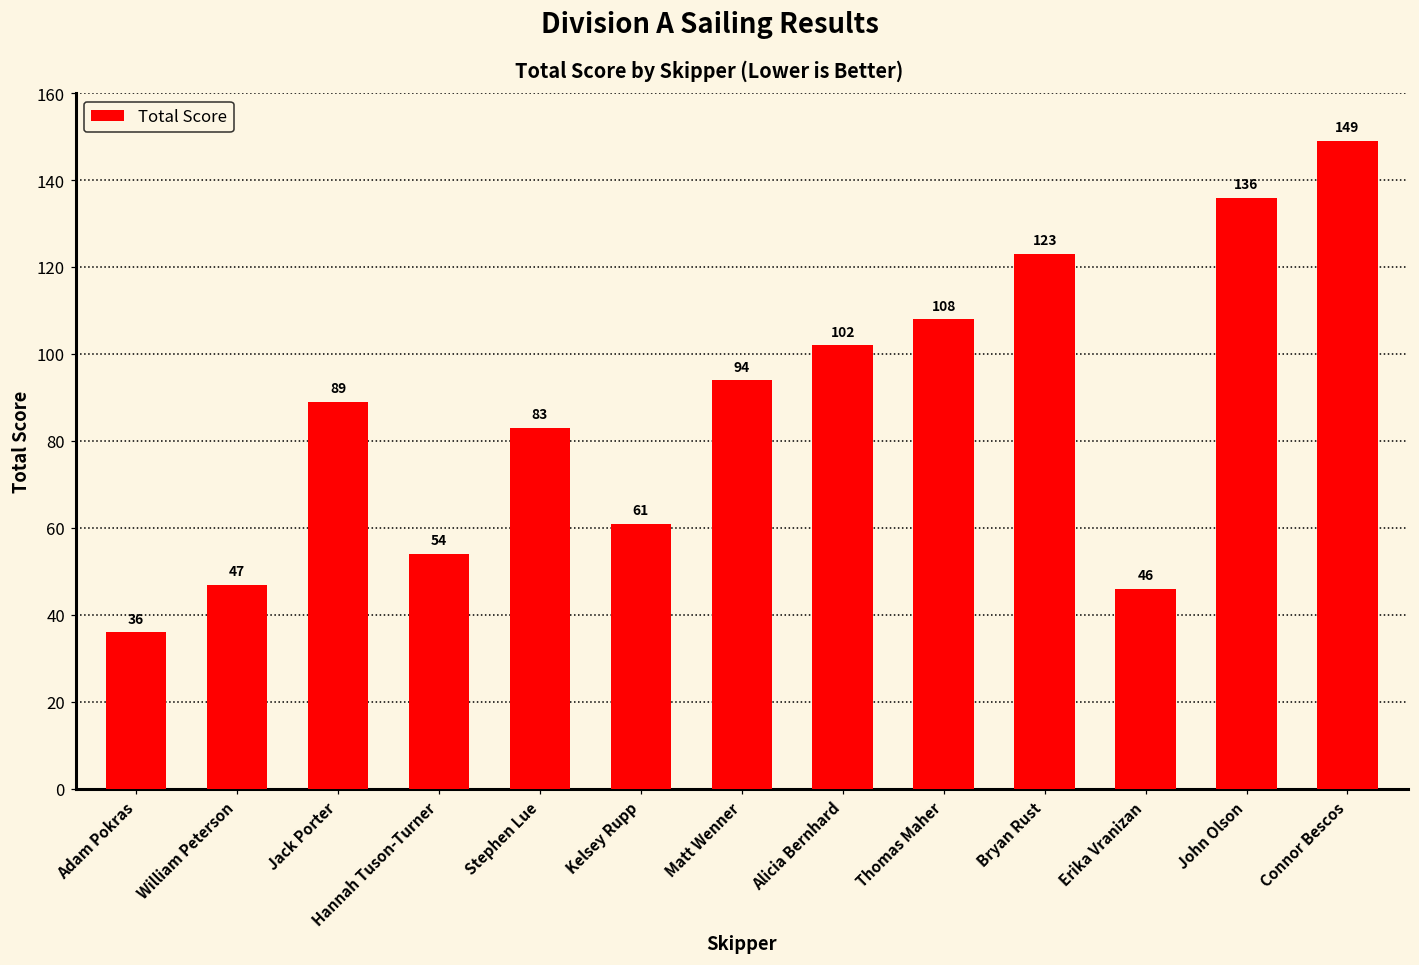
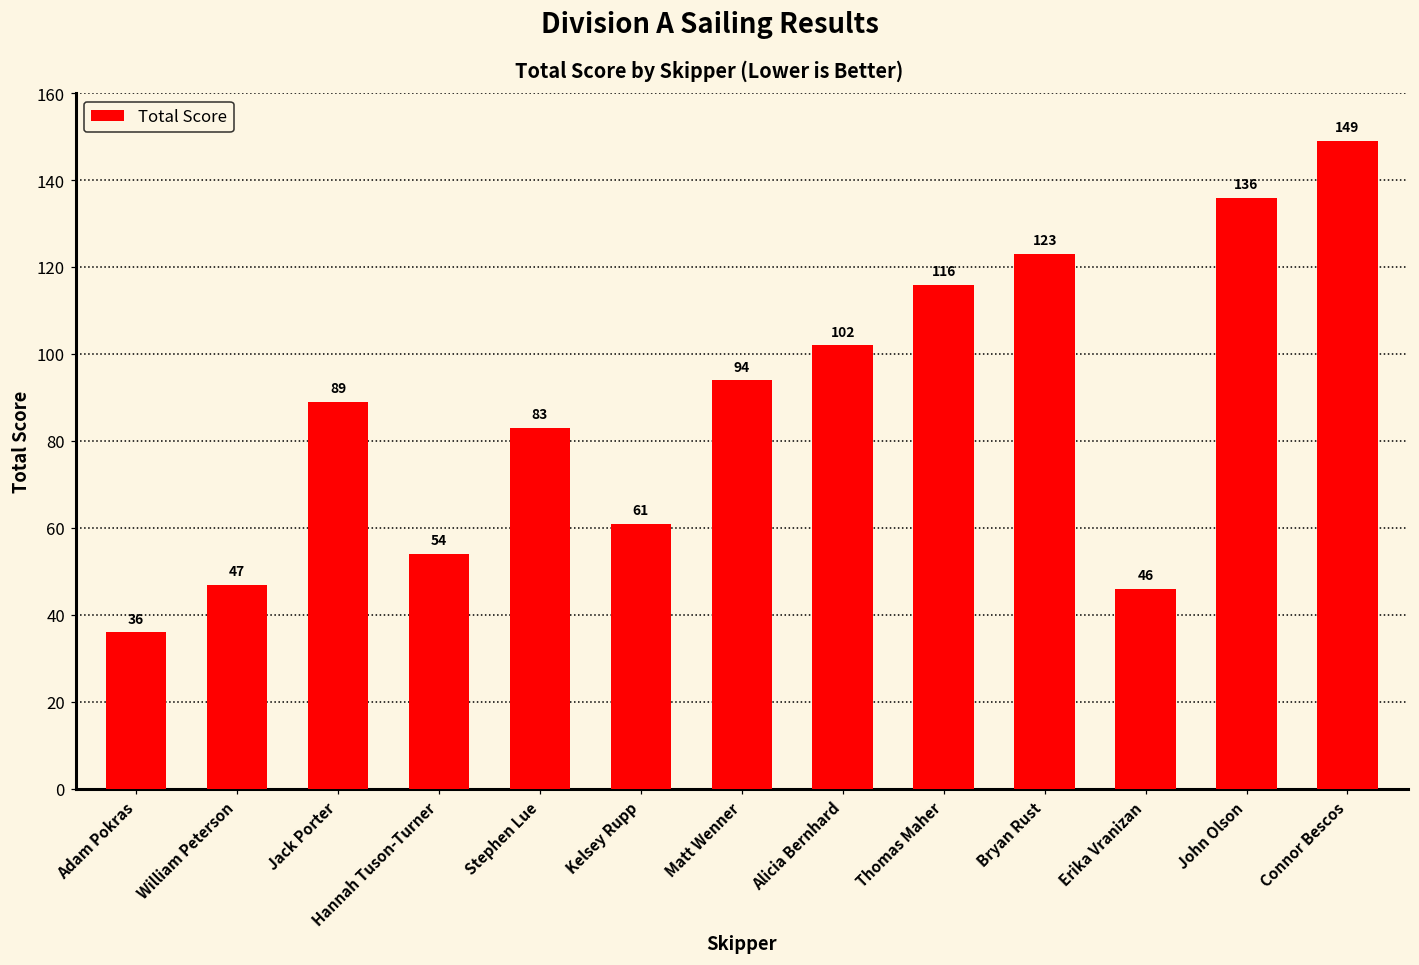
  {
    "Adam Pokras": 36,
    "William Peterson": 47,
    "Jack Porter": 89,
    "Hannah Tuson-Turner": 54,
    "Stephen Lue": 83,
    "Kelsey Rupp": 61,
    "Matt Wenner": 94,
    "Alicia Bernhard": 102,
-   "Thomas Maher": 108,
+   "Thomas Maher": 116,
    "Bryan Rust": 123,
    "Erika Vranizan": 46,
    "John Olson": 136,
    "Connor Bescos": 149
  }
